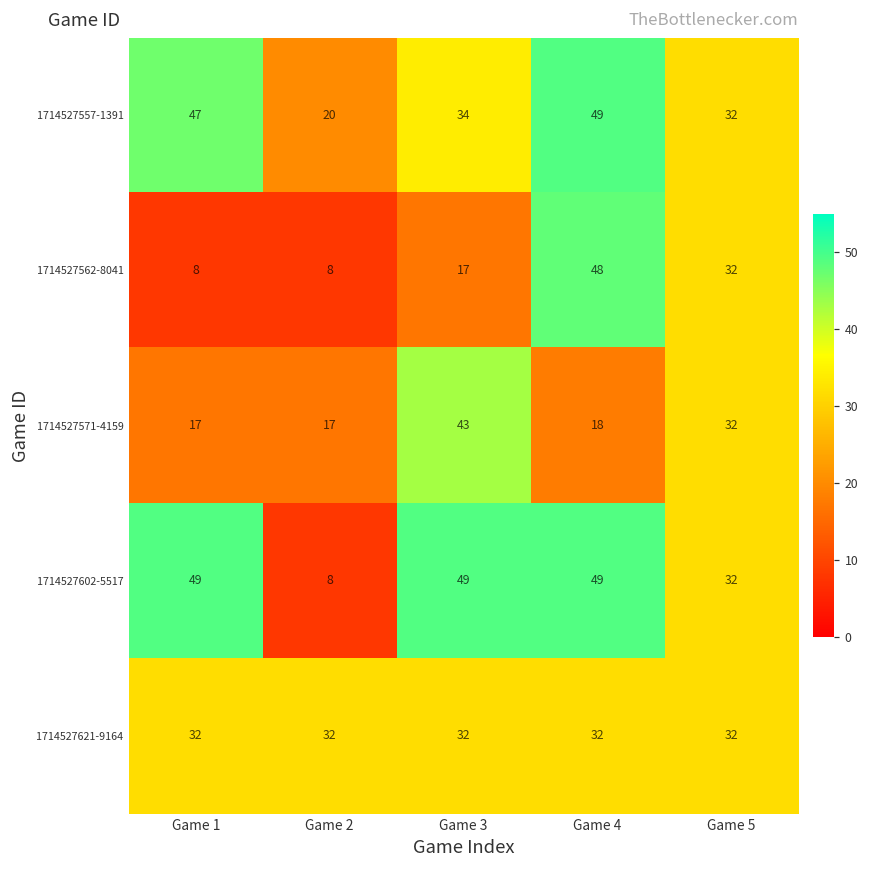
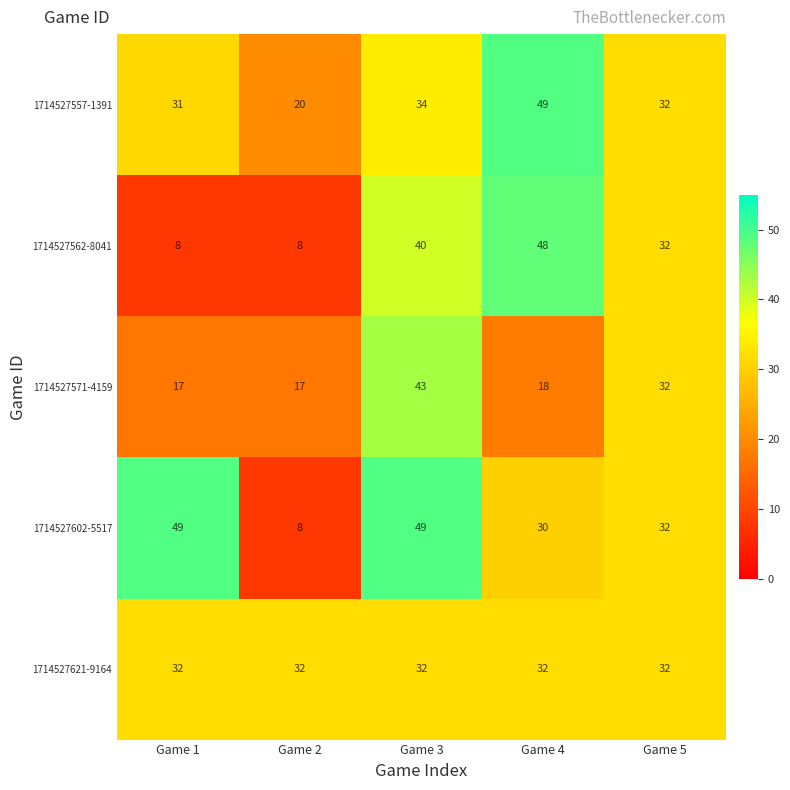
  {
    "1714527557-1391": {
-     "Game 1": 47,
+     "Game 1": 31,
      "Game 2": 20,
      "Game 3": 34,
      "Game 4": 49,
      "Game 5": 32
    },
    "1714527562-8041": {
      "Game 1": 8,
      "Game 2": 8,
-     "Game 3": 17,
+     "Game 3": 40,
      "Game 4": 48,
      "Game 5": 32
    },
    "1714527571-4159": {
      "Game 1": 17,
      "Game 2": 17,
      "Game 3": 43,
      "Game 4": 18,
      "Game 5": 32
    },
    "1714527602-5517": {
      "Game 1": 49,
      "Game 2": 8,
      "Game 3": 49,
-     "Game 4": 49,
+     "Game 4": 30,
      "Game 5": 32
    },
    "1714527621-9164": {
      "Game 1": 32,
      "Game 2": 32,
      "Game 3": 32,
      "Game 4": 32,
      "Game 5": 32
    }
  }
